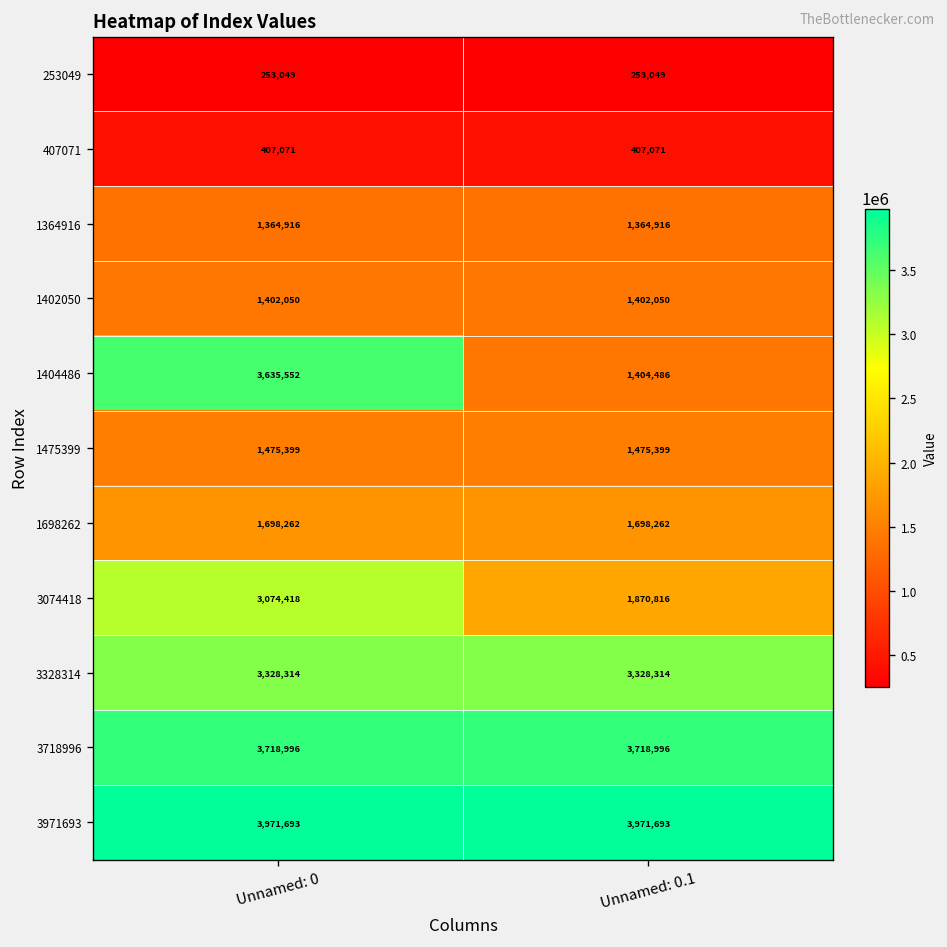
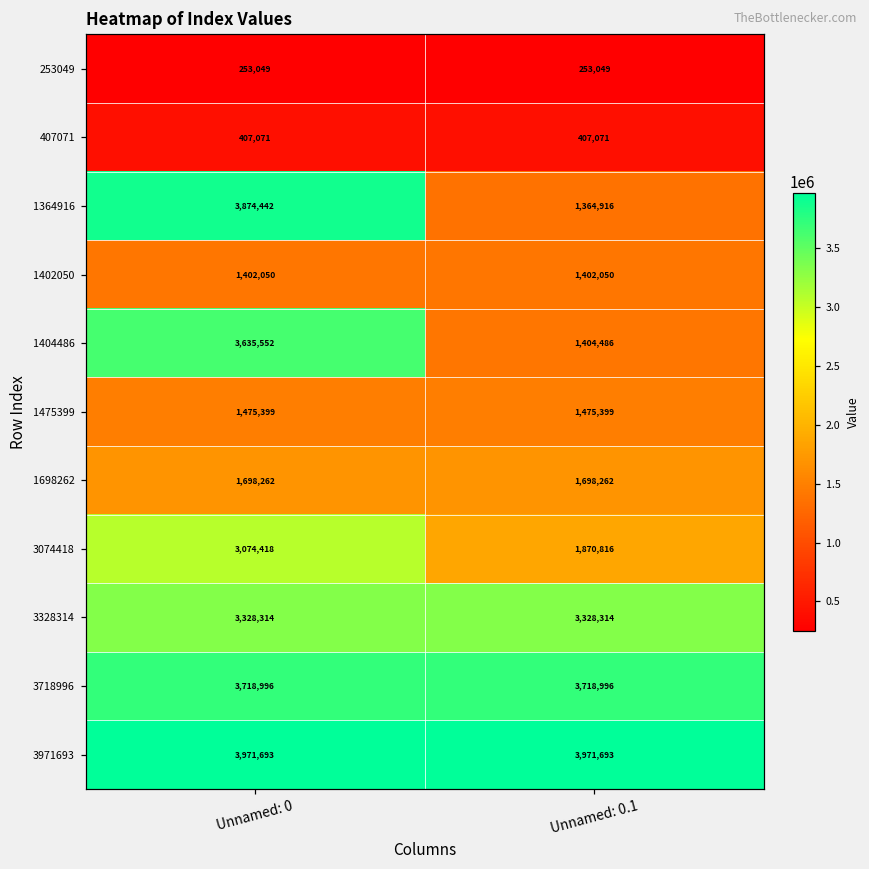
  {
    "253049": {
      "Unnamed: 0": "253,049",
      "Unnamed: 0.1": "253,049"
    },
    "407071": {
      "Unnamed: 0": "407,071",
      "Unnamed: 0.1": "407,071"
    },
    "1364916": {
-     "Unnamed: 0": "1,364,916",
+     "Unnamed: 0": "3,874,442",
      "Unnamed: 0.1": "1,364,916"
    },
    "1402050": {
      "Unnamed: 0": "1,402,050",
      "Unnamed: 0.1": "1,402,050"
    },
    "1404486": {
      "Unnamed: 0": "3,635,552",
      "Unnamed: 0.1": "1,404,486"
    },
    "1475399": {
      "Unnamed: 0": "1,475,399",
      "Unnamed: 0.1": "1,475,399"
    },
    "1698262": {
      "Unnamed: 0": "1,698,262",
      "Unnamed: 0.1": "1,698,262"
    },
    "3074418": {
      "Unnamed: 0": "3,074,418",
      "Unnamed: 0.1": "1,870,816"
    },
    "3328314": {
      "Unnamed: 0": "3,328,314",
      "Unnamed: 0.1": "3,328,314"
    },
    "3718996": {
      "Unnamed: 0": "3,718,996",
      "Unnamed: 0.1": "3,718,996"
    },
    "3971693": {
      "Unnamed: 0": "3,971,693",
      "Unnamed: 0.1": "3,971,693"
    }
  }
